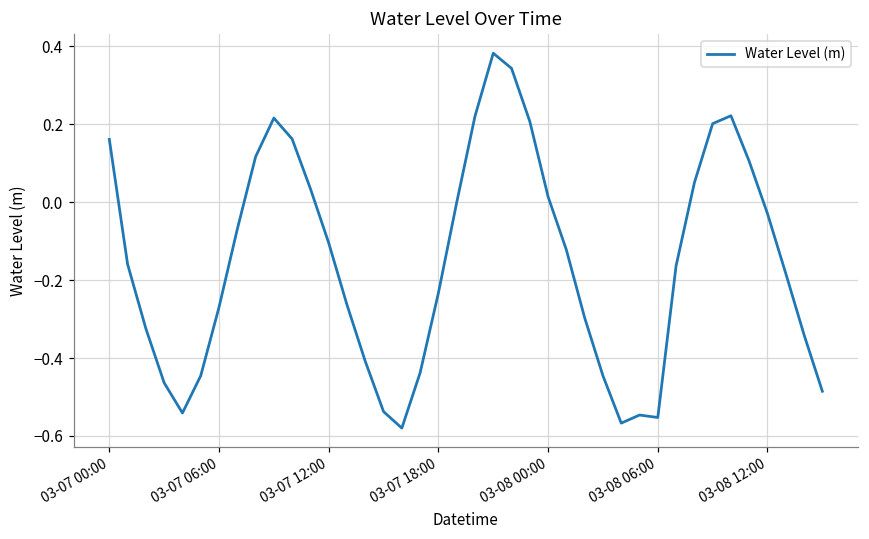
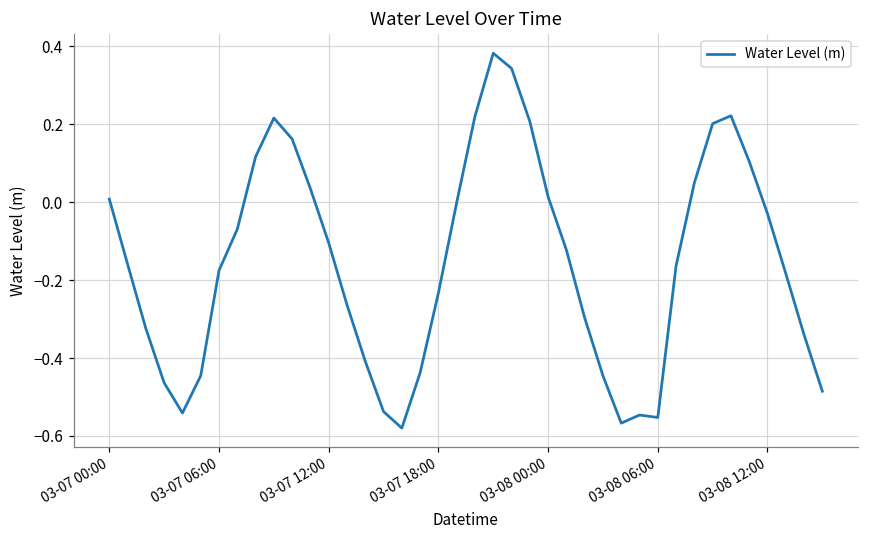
  {
-   "03-07 00:00": 0.16,
-   "03-07 06:00": -0.27,
+   "03-07 00:00": 0.01,
+   "03-07 06:00": -0.18,
    "03-07 12:00": -0.10,
    "03-07 18:00": -0.23,
    "03-08 00:00": 0.01,
    "03-08 06:00": -0.55,
    "03-08 12:00": -0.03
  }
